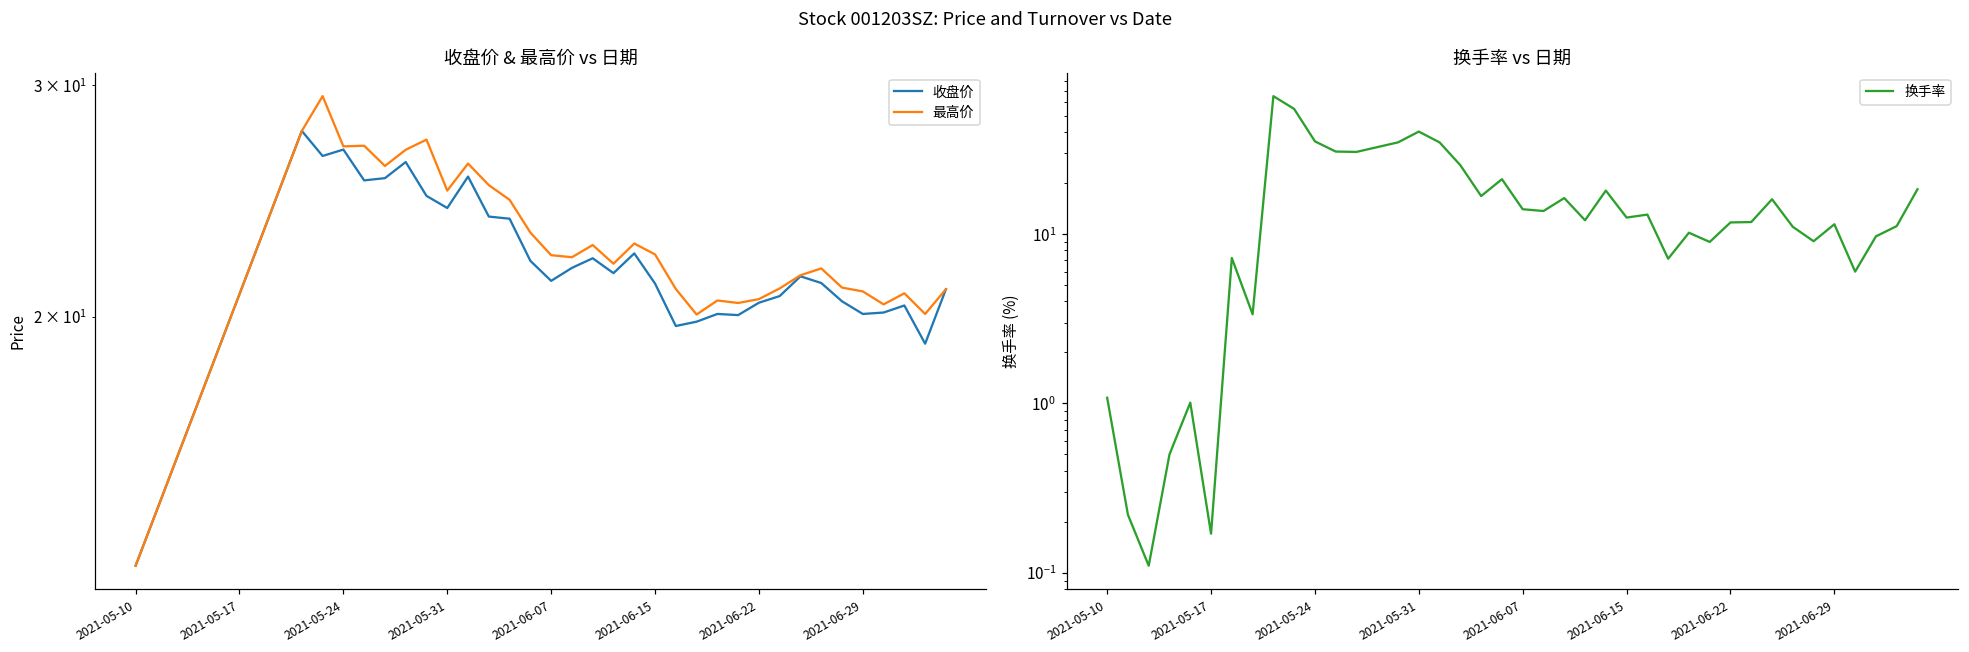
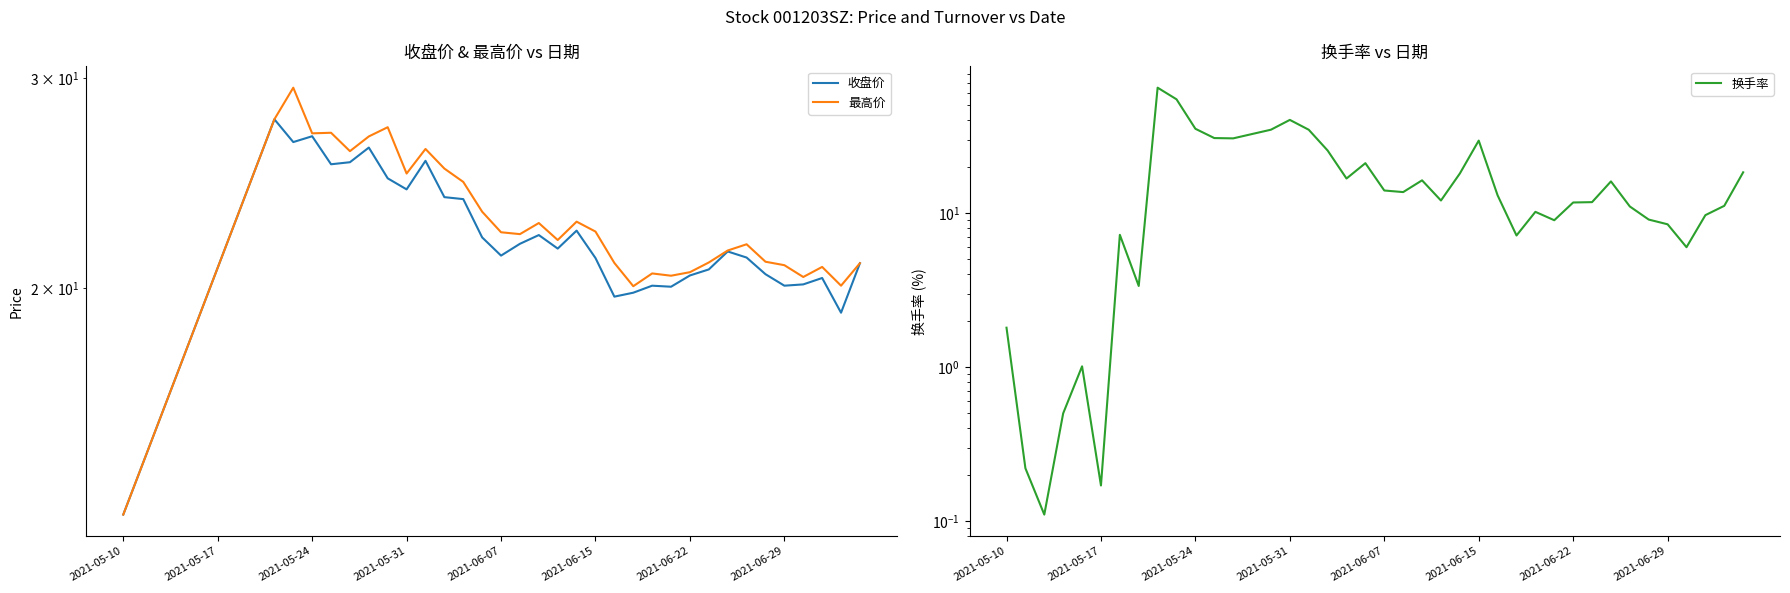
  {
    "换手率 vs 日期": {
-     "2021-05-10": 1.1,
+     "2021-05-10": 1.8,
      "2021-05-17": 0.17,
      "2021-05-24": 35,
      "2021-05-31": 40,
      "2021-06-07": 14,
-     "2021-06-15": 13,
+     "2021-06-15": 30,
      "2021-06-22": 12,
-     "2021-06-29": 11
+     "2021-06-29": 8
    }
  }
